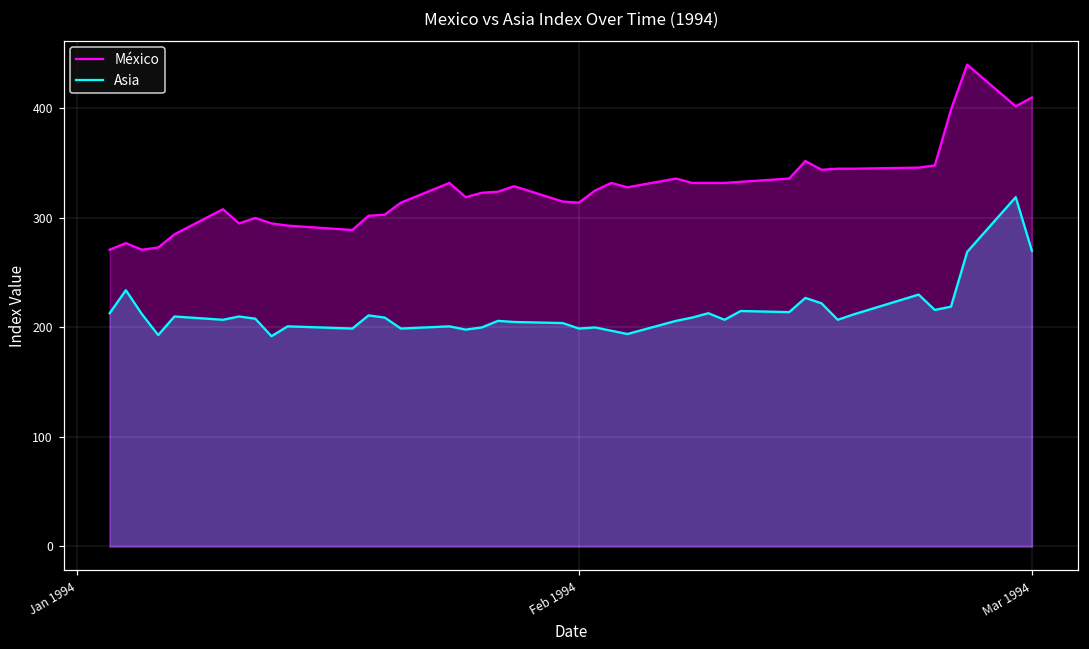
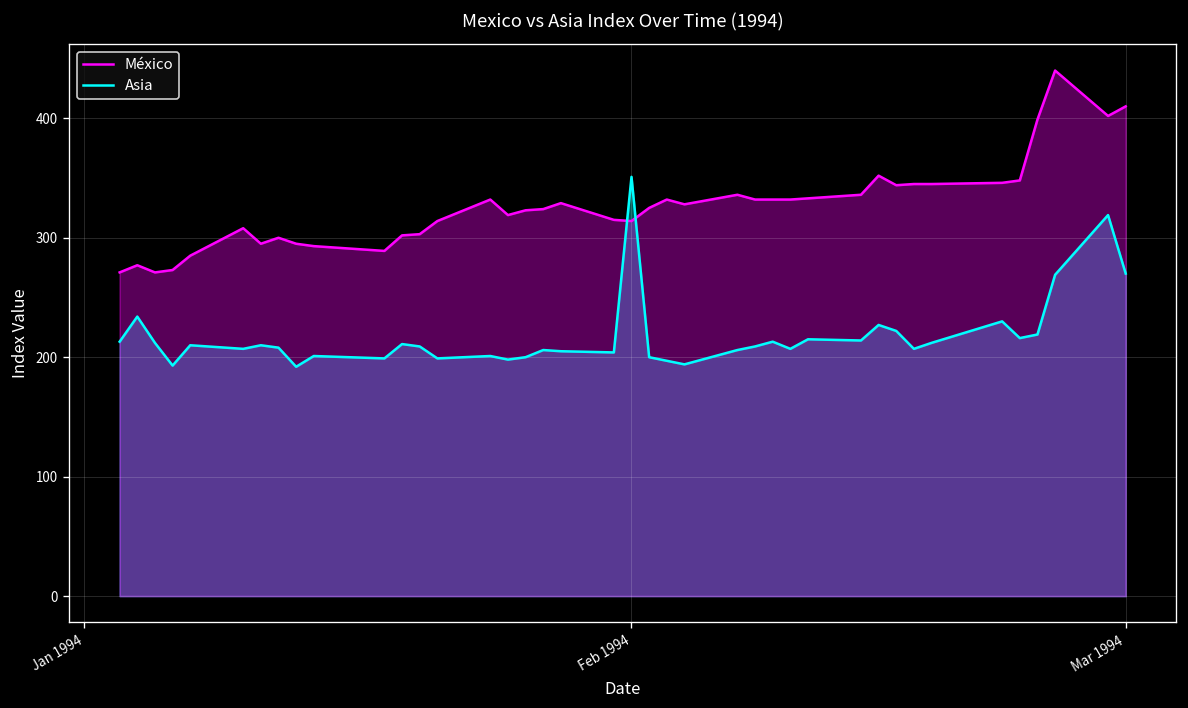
  {
    "México": {
      "Feb 1994": 310,
      "Mar 1994": 410
    },
    "Asia": {
-     "Feb 1994": 200,
+     "Feb 1994": 350,
      "Mar 1994": 270
    }
  }
